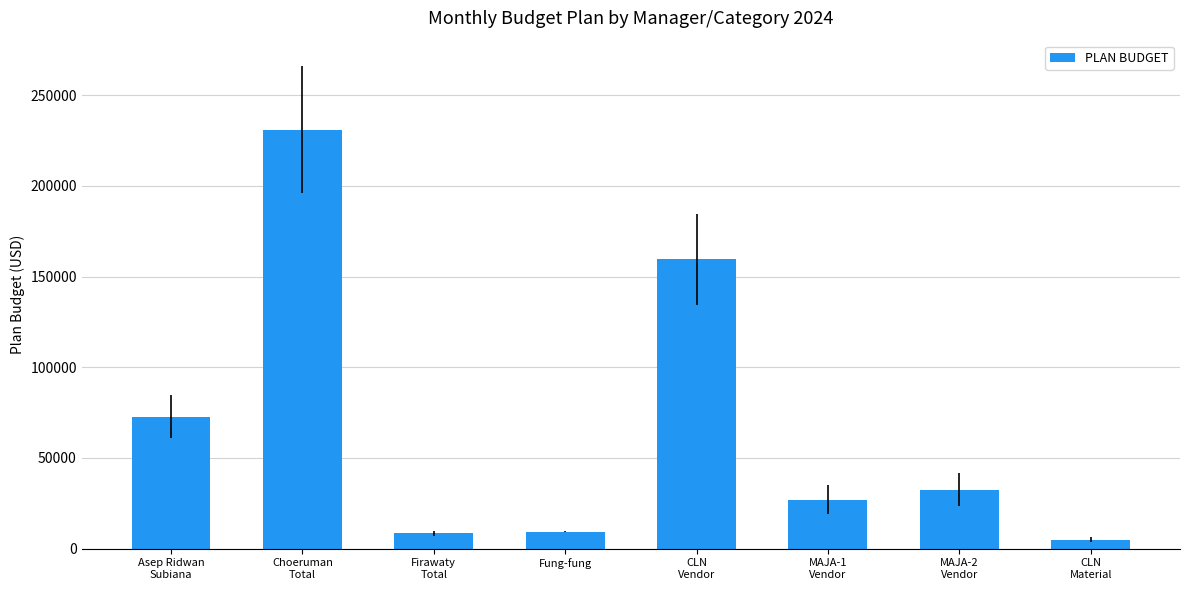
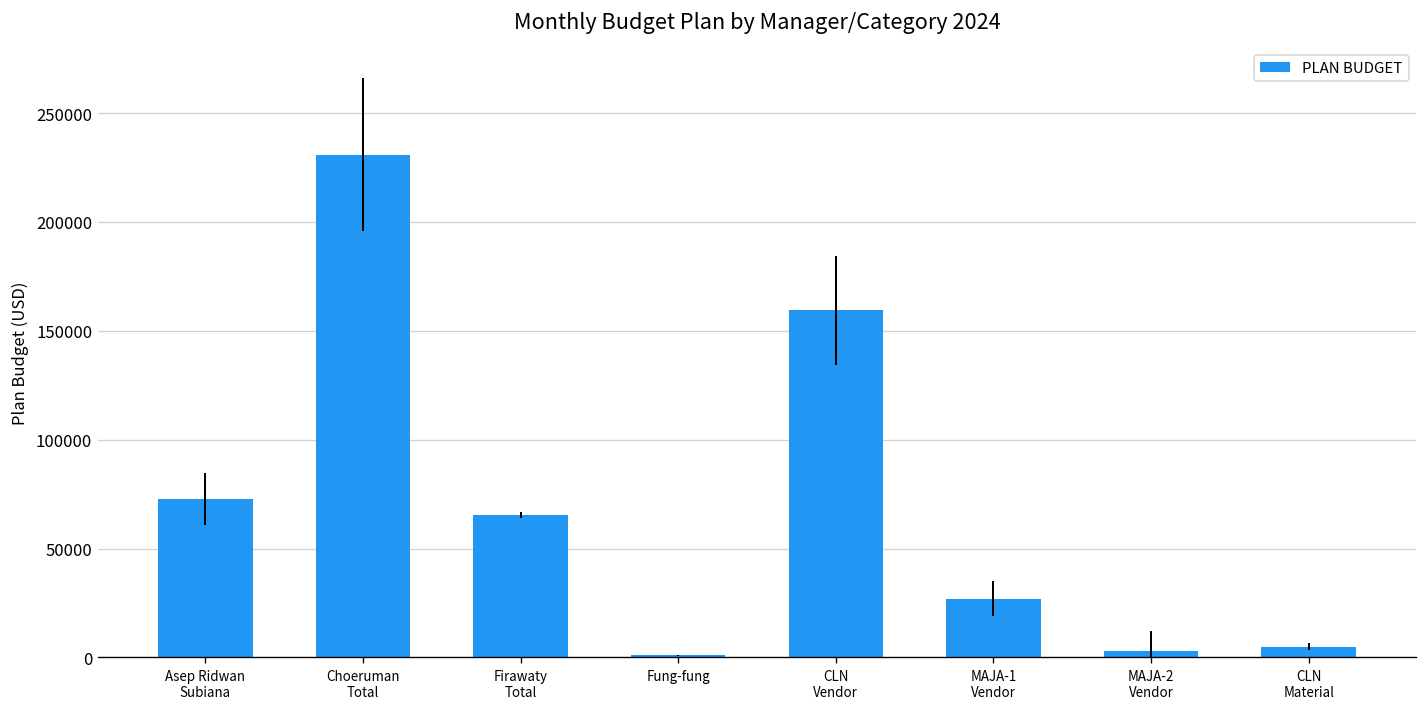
  {
    "Asep Ridwan Subiana": 73000,
    "Choeruman Total": 231000,
-   "Firawaty Total": 9000,
-   "Fung-fung": 9000,
+   "Firawaty Total": 65000,
+   "Fung-fung": 1000,
    "CLN Vendor": 159000,
    "MAJA-1 Vendor": 27000,
-   "MAJA-2 Vendor": 33000,
+   "MAJA-2 Vendor": 3000,
    "CLN Material": 5000
  }
